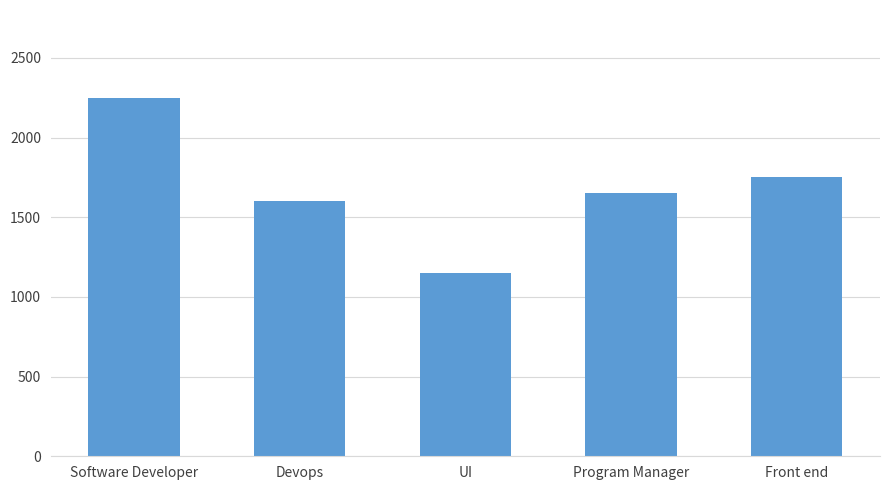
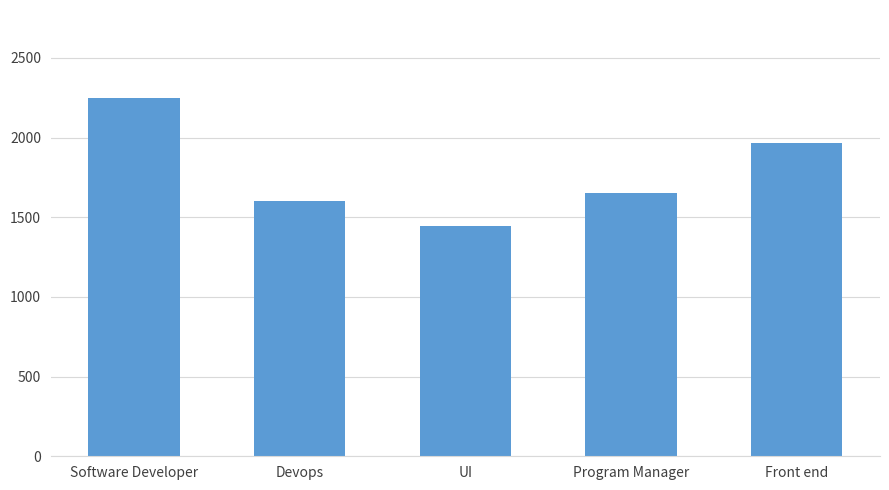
  {
    "Software Developer": 2250,
    "Devops": 1600,
-   "UI": 1150,
+   "UI": 1440,
    "Program Manager": 1650,
-   "Front end": 1750
+   "Front end": 1960
  }
